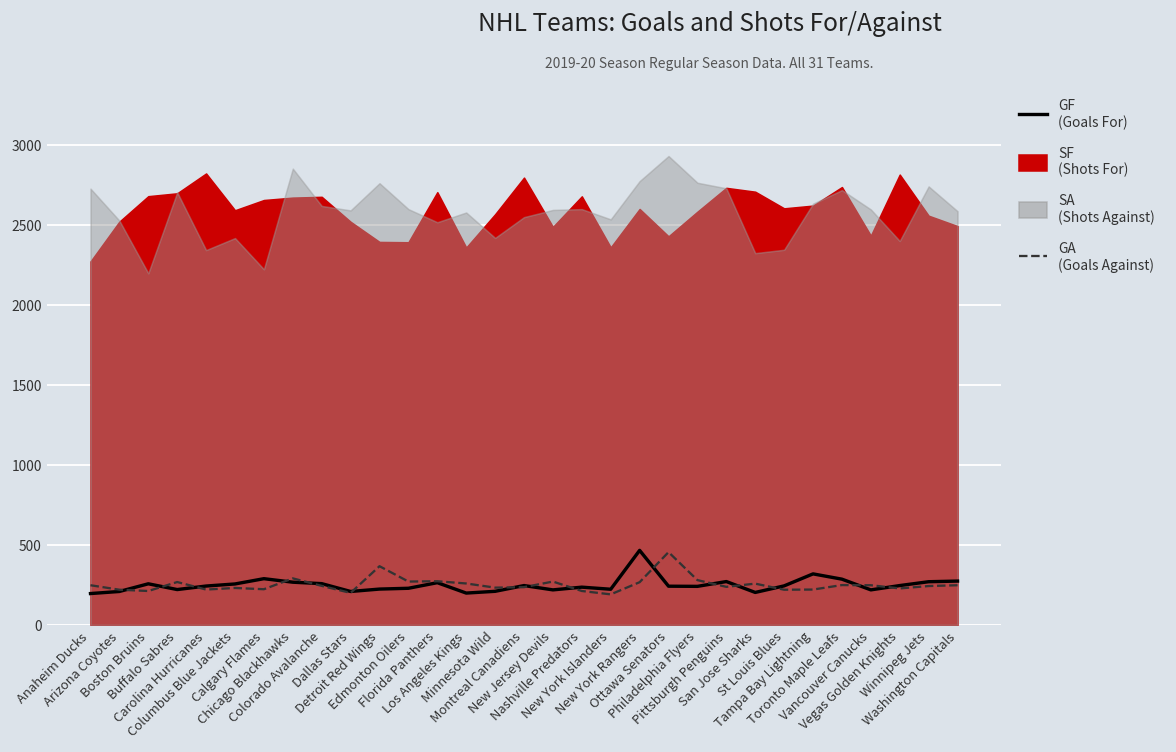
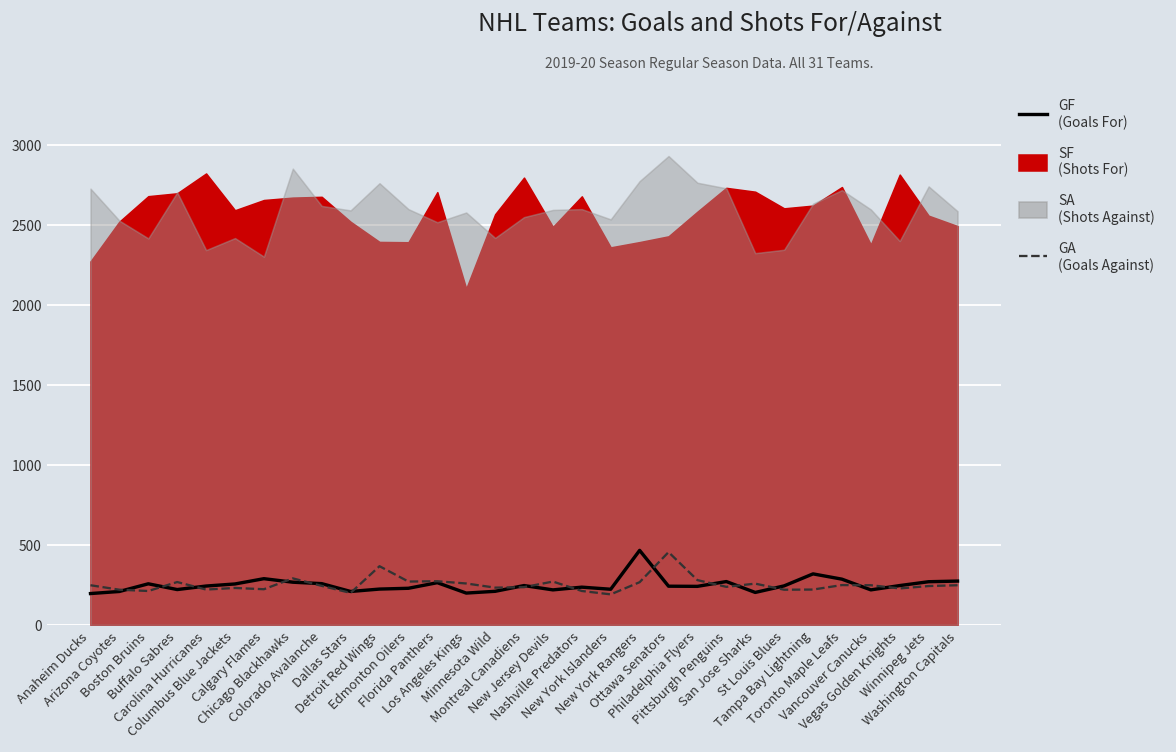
  {
    "GF (Goals For)": {
      "Anaheim Ducks": 200,
      "Boston Bruins": 260,
      "Buffalo Sabres": 220,
      "Carolina Hurricanes": 240,
      "Columbus Blue Jackets": 260,
      "Calgary Flames": 290,
      "Chicago Blackhawks": 270,
      "Detroit Red Wings": 220,
      "Edmonton Oilers": 230,
      "Los Angeles Kings": 200,
      "Minnesota Wild": 210,
      "New Jersey Devils": 220,
      "Nashville Predators": 240,
      "New York Islanders": 220,
      "New York Rangers": 470,
      "Ottawa Senators": 240,
      "Philadelphia Flyers": 240,
      "Pittsburgh Penguins": 270,
      "San Jose Sharks": 200,
      "St Louis Blues": 240,
      "Tampa Bay Lightning": 320,
      "Toronto Maple Leafs": 290,
      "Vancouver Canucks": 220,
      "Vegas Golden Knights": 250,
      "Winnipeg Jets": 270,
      "Washington Capitals": 270
    },
    "SF (Shots For)": {
      "Anaheim Ducks": 2270,
      "Boston Bruins": 2680,
      "Carolina Hurricanes": 2820,
      "Columbus Blue Jackets": 2590,
      "Calgary Flames": 2660,
      "Chicago Blackhawks": 2670,
      "Colorado Avalanche": 2680,
      "Dallas Stars": 2520,
      "Detroit Red Wings": 2390,
      "Edmonton Oilers": 2390,
      "Florida Panthers": 2710,
-     "Los Angeles Kings": 2360,
+     "Los Angeles Kings": 2100,
      "Minnesota Wild": 2570,
      "Montreal Canadiens": 2800,
      "New Jersey Devils": 2490,
      "Nashville Predators": 2680,
      "New York Islanders": 2360,
-     "New York Rangers": 2600,
+     "New York Rangers": 2390,
      "Ottawa Senators": 2430,
      "Philadelphia Flyers": 2580,
      "San Jose Sharks": 2710,
      "St Louis Blues": 2600,
      "Toronto Maple Leafs": 2740,
-     "Vancouver Canucks": 2430,
+     "Vancouver Canucks": 2380,
      "Vegas Golden Knights": 2820,
      "Winnipeg Jets": 2560,
      "Washington Capitals": 2490
    },
    "GA (Goals Against)": {
      "Anaheim Ducks": 250,
      "Boston Bruins": 210,
      "Buffalo Sabres": 270,
      "Carolina Hurricanes": 220,
      "Columbus Blue Jackets": 230,
      "Calgary Flames": 220,
      "Chicago Blackhawks": 290,
      "Detroit Red Wings": 370,
      "Edmonton Oilers": 270,
      "Los Angeles Kings": 260,
      "Minnesota Wild": 230,
      "New Jersey Devils": 270,
      "Nashville Predators": 210,
      "New York Islanders": 190,
      "New York Rangers": 270,
      "Ottawa Senators": 460,
      "Philadelphia Flyers": 280,
      "Pittsburgh Penguins": 240,
      "San Jose Sharks": 260,
      "St Louis Blues": 220,
      "Tampa Bay Lightning": 220,
      "Toronto Maple Leafs": 250,
      "Vancouver Canucks": 250,
      "Vegas Golden Knights": 230,
      "Winnipeg Jets": 240,
      "Washington Capitals": 250
    },
    "SA (Shots Against)": {
      "Anaheim Ducks": 2730,
-     "Boston Bruins": 2200,
+     "Boston Bruins": 2420,
      "Carolina Hurricanes": 2340,
      "Columbus Blue Jackets": 2420,
-     "Calgary Flames": 2220,
+     "Calgary Flames": 2300,
      "Chicago Blackhawks": 2850,
      "Colorado Avalanche": 2620,
      "Dallas Stars": 2590,
      "Detroit Red Wings": 2760,
      "Edmonton Oilers": 2600,
      "Florida Panthers": 2520,
      "Los Angeles Kings": 2580,
      "Minnesota Wild": 2420,
      "Montreal Canadiens": 2550,
      "New Jersey Devils": 2590,
      "Nashville Predators": 2600,
      "New York Islanders": 2540,
      "New York Rangers": 2770,
      "Ottawa Senators": 2930,
      "Philadelphia Flyers": 2760,
      "San Jose Sharks": 2320,
      "St Louis Blues": 2350,
      "Toronto Maple Leafs": 2720,
      "Vancouver Canucks": 2600,
      "Vegas Golden Knights": 2400,
      "Winnipeg Jets": 2740,
      "Washington Capitals": 2590
    }
  }
